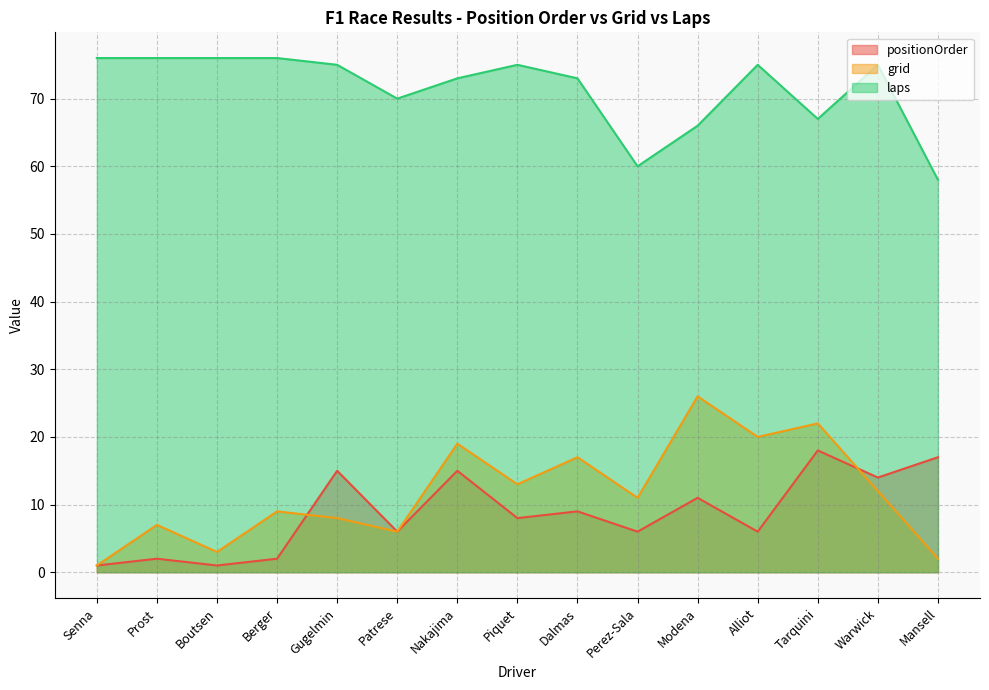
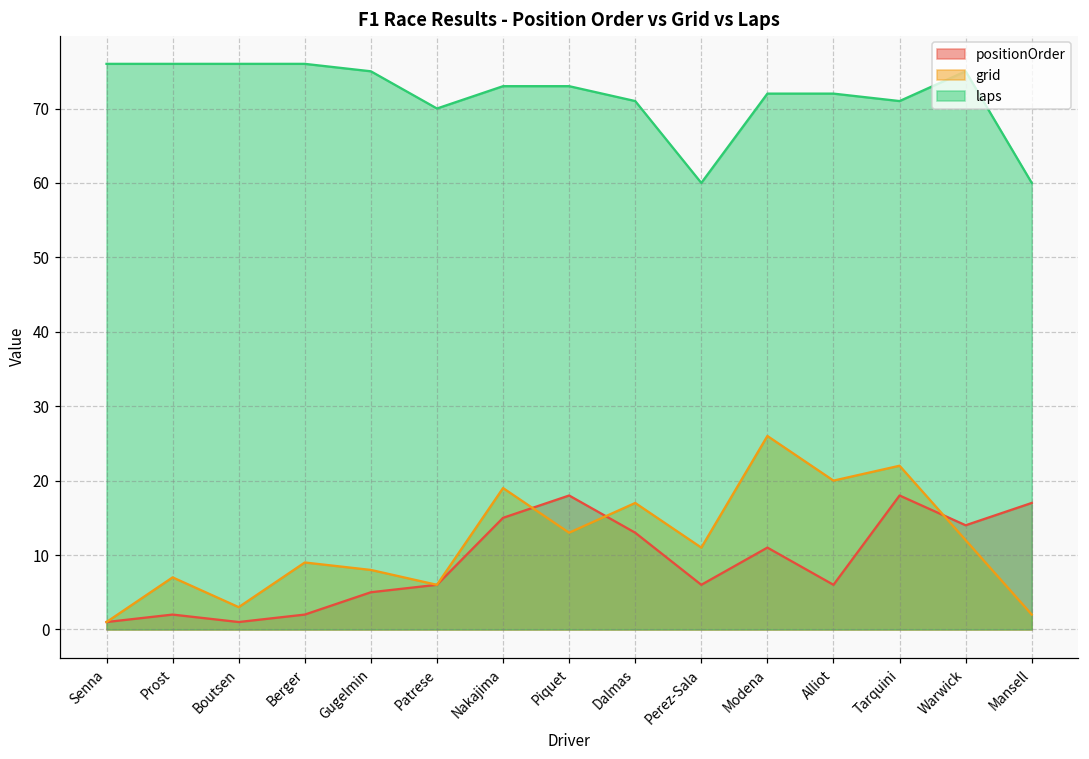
  {
    "positionOrder": {
      "Prost": 2,
      "Boutsen": 1,
      "Berger": 2,
-     "Gugelmin": 15,
+     "Gugelmin": 5,
      "Nakajima": 15,
-     "Piquet": 8,
-     "Dalmas": 9,
+     "Piquet": 18,
+     "Dalmas": 13,
      "Perez-Sala": 6,
      "Modena": 11,
      "Alliot": 6,
      "Tarquini": 18,
      "Warwick": 14,
      "Mansell": 17
    },
    "grid": {
      "Prost": 7,
      "Boutsen": 3,
      "Berger": 9,
      "Gugelmin": 8,
      "Nakajima": 19,
      "Piquet": 13,
      "Dalmas": 17,
      "Perez-Sala": 11,
      "Modena": 26,
      "Alliot": 20,
      "Tarquini": 22,
      "Warwick": 12,
      "Mansell": 2
    },
    "laps": {
      "Senna": 76,
      "Prost": 76,
      "Boutsen": 76,
      "Berger": 76,
      "Gugelmin": 75,
      "Patrese": 70,
      "Nakajima": 73,
-     "Piquet": 75,
-     "Dalmas": 73,
+     "Piquet": 73,
+     "Dalmas": 71,
      "Perez-Sala": 60,
-     "Modena": 66,
-     "Alliot": 75,
-     "Tarquini": 67,
-     "Mansell": 58
+     "Modena": 72,
+     "Alliot": 72,
+     "Tarquini": 71,
+     "Mansell": 60
    }
  }
